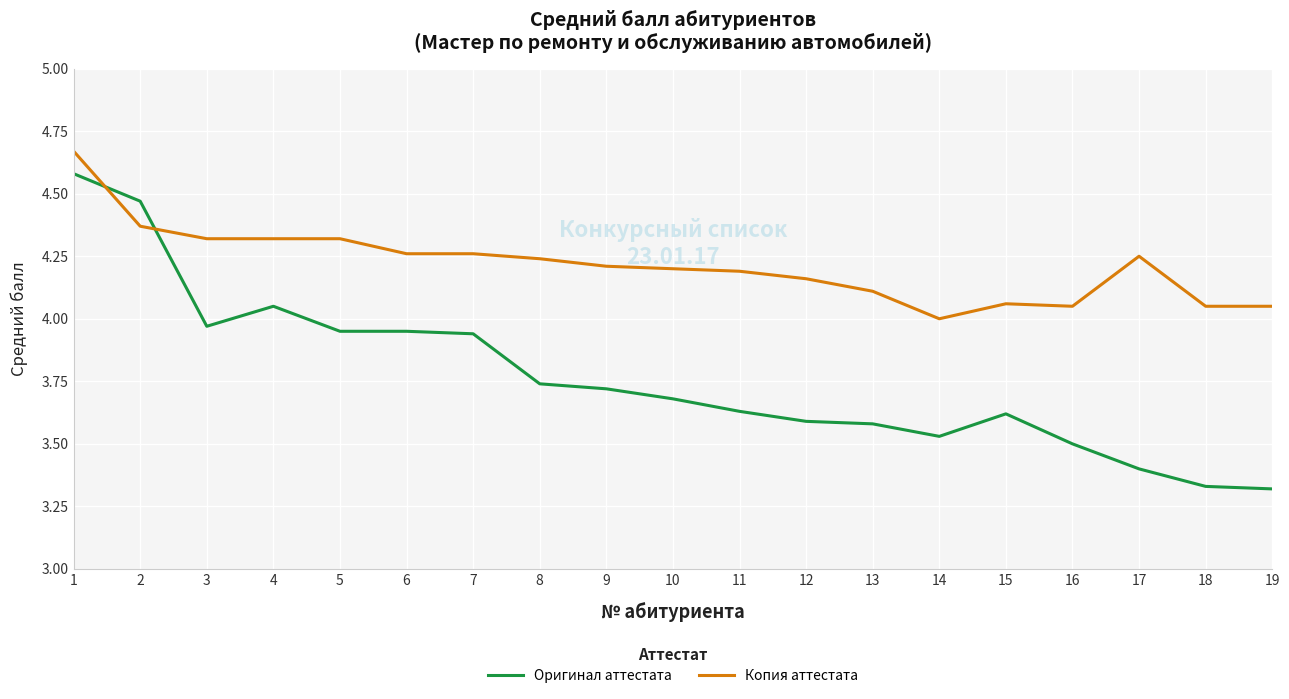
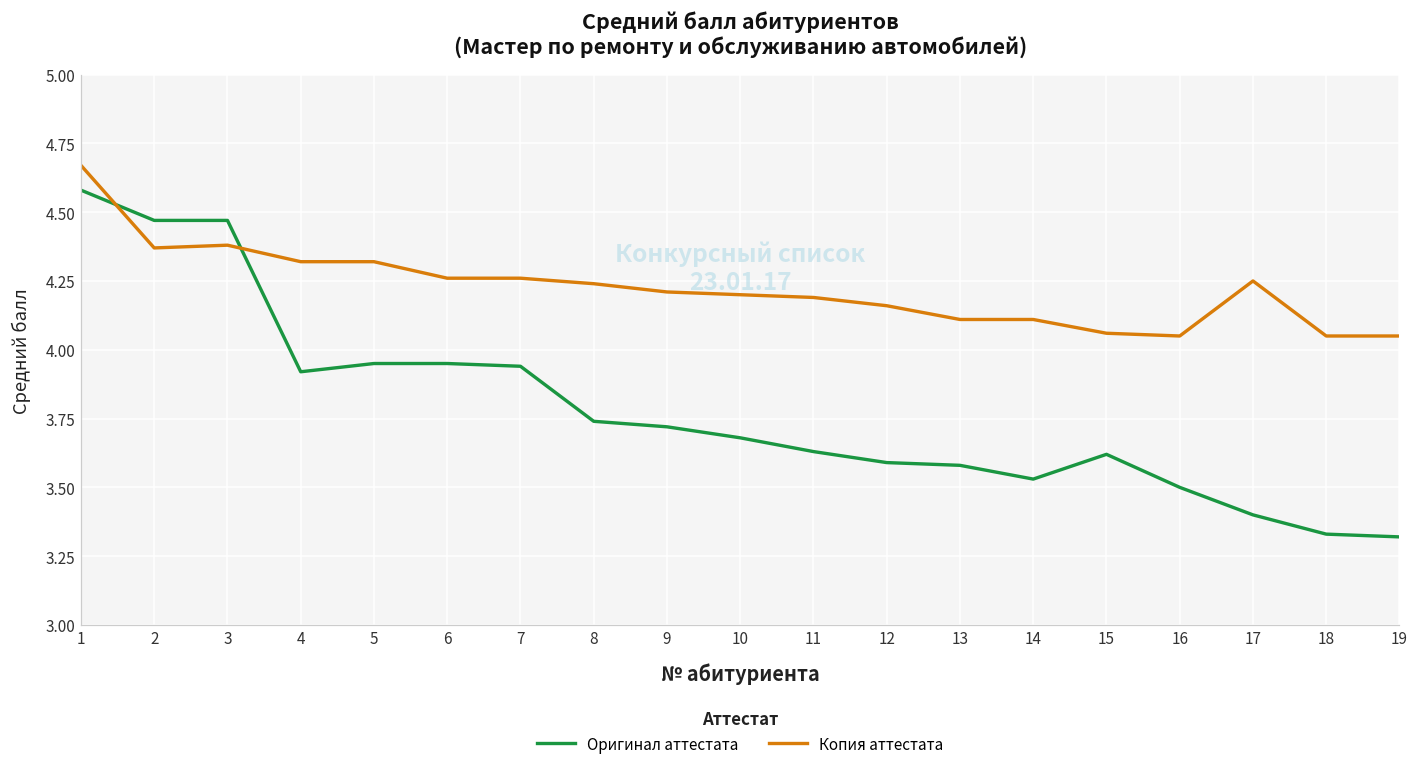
  {
    "Оригинал аттестата": {
      "1": 4.58,
      "2": 4.47,
-     "3": 3.97,
-     "4": 4.05,
+     "3": 4.47,
+     "4": 3.92,
      "5": 3.95,
      "6": 3.95,
      "7": 3.94,
      "8": 3.74,
      "9": 3.72,
      "10": 3.68,
      "11": 3.63,
      "12": 3.59,
      "13": 3.58,
      "14": 3.53,
      "15": 3.62,
      "16": 3.50,
      "17": 3.40,
      "18": 3.33,
      "19": 3.32
    },
    "Копия аттестата": {
      "1": 4.67,
      "2": 4.37,
-     "3": 4.32,
+     "3": 4.38,
      "4": 4.32,
      "5": 4.32,
      "6": 4.26,
      "7": 4.26,
      "8": 4.24,
      "11": 4.19,
      "12": 4.16,
      "13": 4.11,
-     "14": 4.00,
+     "14": 4.11,
      "15": 4.06,
      "16": 4.05,
      "17": 4.25,
      "18": 4.05,
      "19": 4.05
    }
  }
